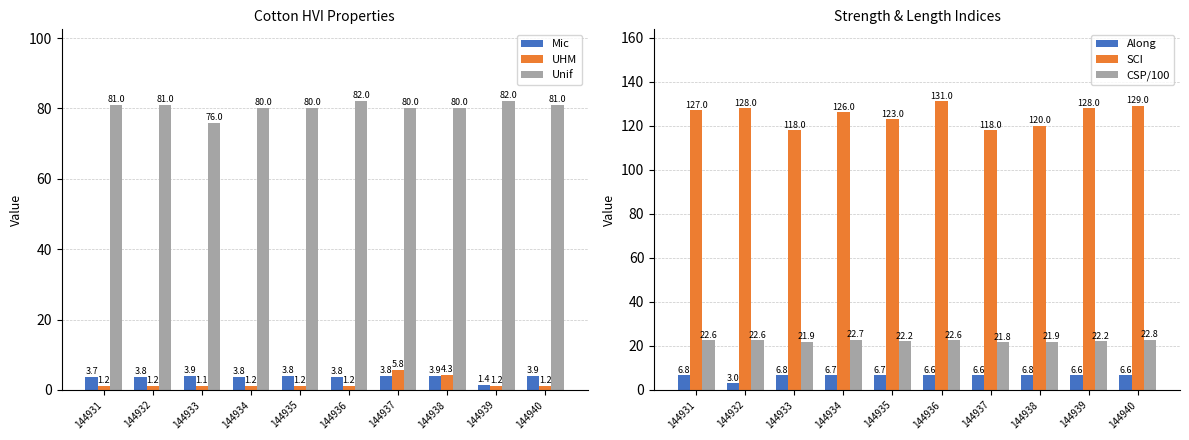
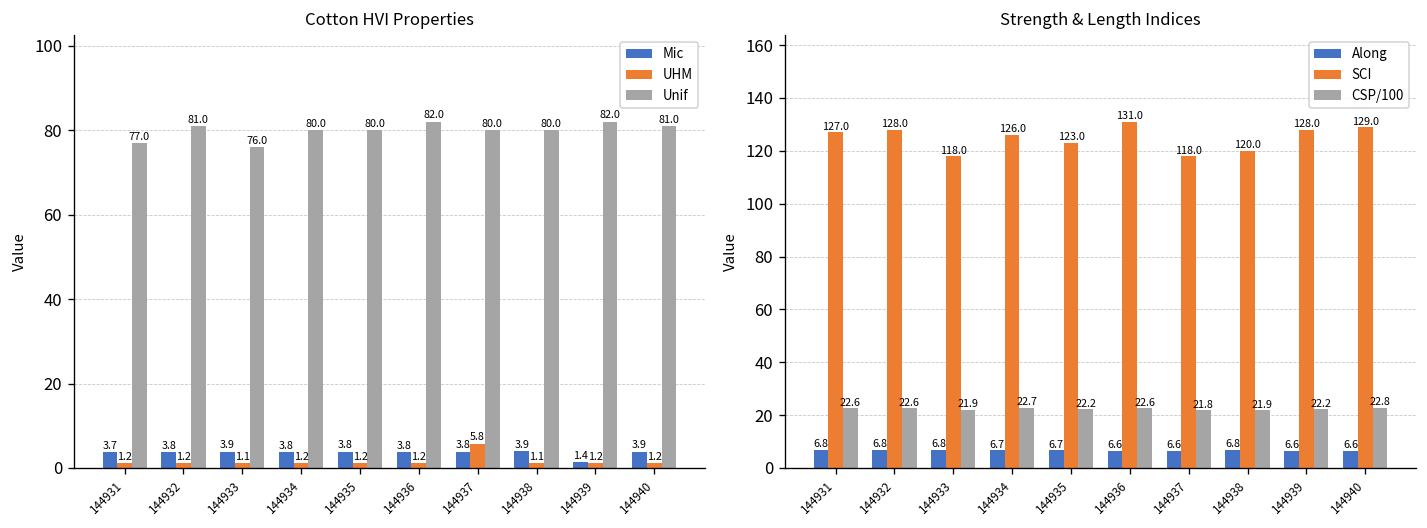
  {
    "Cotton HVI Properties": {
      "Mic": {
        "144931": 3.7,
        "144932": 3.8,
        "144933": 3.9,
        "144934": 3.8,
        "144935": 3.8,
        "144936": 3.8,
        "144937": 3.8,
        "144938": 3.9,
        "144939": 1.4,
        "144940": 3.9
      },
      "UHM": {
        "144931": 1.2,
        "144932": 1.2,
        "144933": 1.1,
        "144934": 1.2,
        "144935": 1.2,
        "144936": 1.2,
        "144937": 5.8,
-       "144938": 4.3,
+       "144938": 1.1,
        "144939": 1.2,
        "144940": 1.2
      },
      "Unif": {
-       "144931": 81.0,
+       "144931": 77.0,
        "144932": 81.0,
        "144933": 76.0,
        "144934": 80.0,
        "144935": 80.0,
        "144936": 82.0,
        "144937": 80.0,
        "144938": 80.0,
        "144939": 82.0,
        "144940": 81.0
      }
    },
    "Strength & Length Indices": {
      "Along": {
        "144931": 6.8,
-       "144932": 3.0,
+       "144932": 6.8,
        "144933": 6.8,
        "144934": 6.7,
        "144935": 6.7,
        "144936": 6.6,
        "144937": 6.6,
        "144938": 6.8,
        "144939": 6.6,
        "144940": 6.6
      },
      "SCI": {
        "144931": 127.0,
        "144932": 128.0,
        "144933": 118.0,
        "144934": 126.0,
        "144935": 123.0,
        "144936": 131.0,
        "144937": 118.0,
        "144938": 120.0,
        "144939": 128.0,
        "144940": 129.0
      },
      "CSP/100": {
        "144931": 22.6,
        "144932": 22.6,
        "144933": 21.9,
        "144934": 22.7,
        "144935": 22.2,
        "144936": 22.6,
        "144937": 21.8,
        "144938": 21.9,
        "144939": 22.2,
        "144940": 22.8
      }
    }
  }
